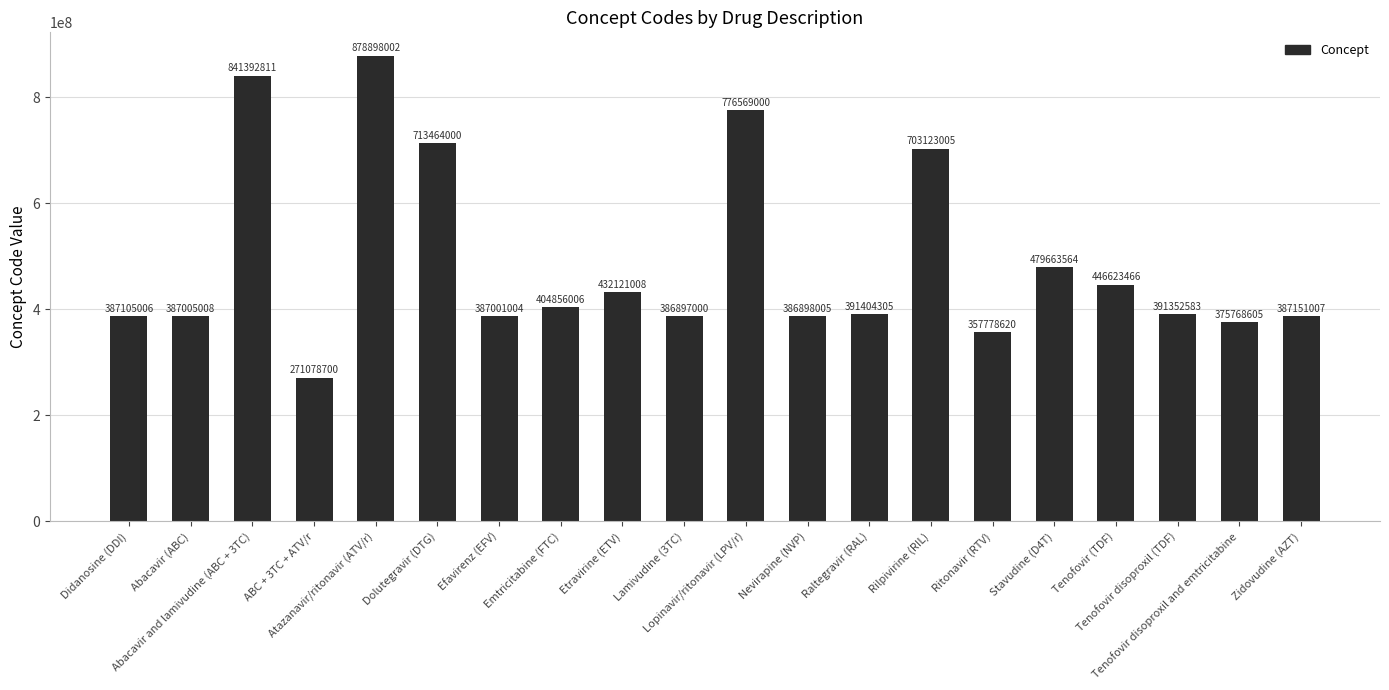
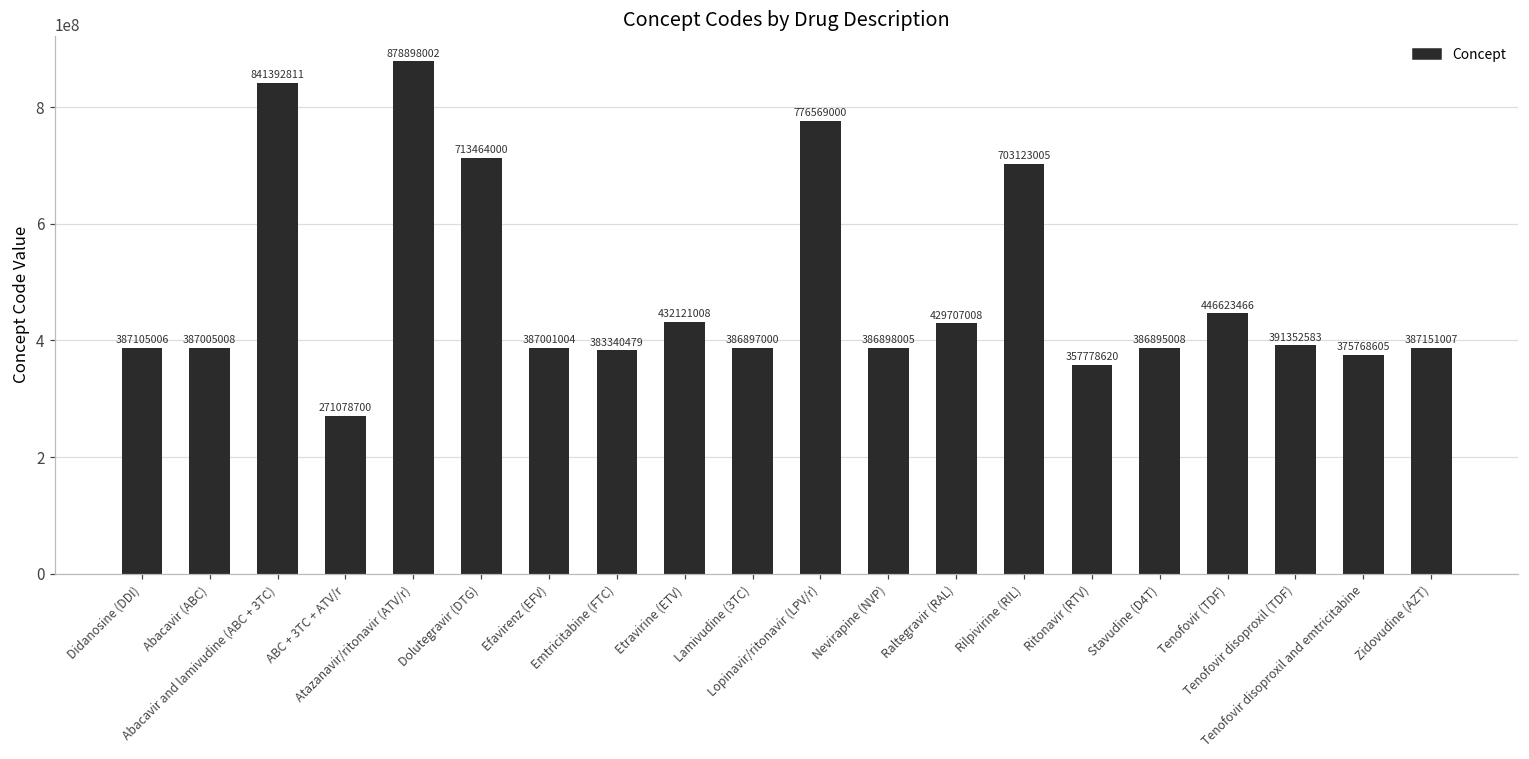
  {
    "Didanosine (DDI)": 387105006,
    "Abacavir (ABC)": 387005008,
    "Abacavir and lamivudine (ABC + 3TC)": 841392811,
    "ABC + 3TC + ATV/r": 271078700,
    "Atazanavir/ritonavir (ATV/r)": 878898002,
    "Dolutegravir (DTG)": 713464000,
    "Efavirenz (EFV)": 387001004,
-   "Emtricitabine (FTC)": 404856006,
+   "Emtricitabine (FTC)": 383340479,
    "Etravirine (ETV)": 432121008,
    "Lamivudine (3TC)": 386897000,
    "Lopinavir/ritonavir (LPV/r)": 776569000,
    "Nevirapine (NVP)": 386898005,
-   "Raltegravir (RAL)": 391404305,
+   "Raltegravir (RAL)": 429707008,
    "Rilpivirine (RIL)": 703123005,
    "Ritonavir (RTV)": 357778620,
-   "Stavudine (D4T)": 479663564,
+   "Stavudine (D4T)": 386895008,
    "Tenofovir (TDF)": 446623466,
    "Tenofovir disoproxil (TDF)": 391352583,
    "Tenofovir disoproxil and emtricitabine": 375768605,
    "Zidovudine (AZT)": 387151007
  }
